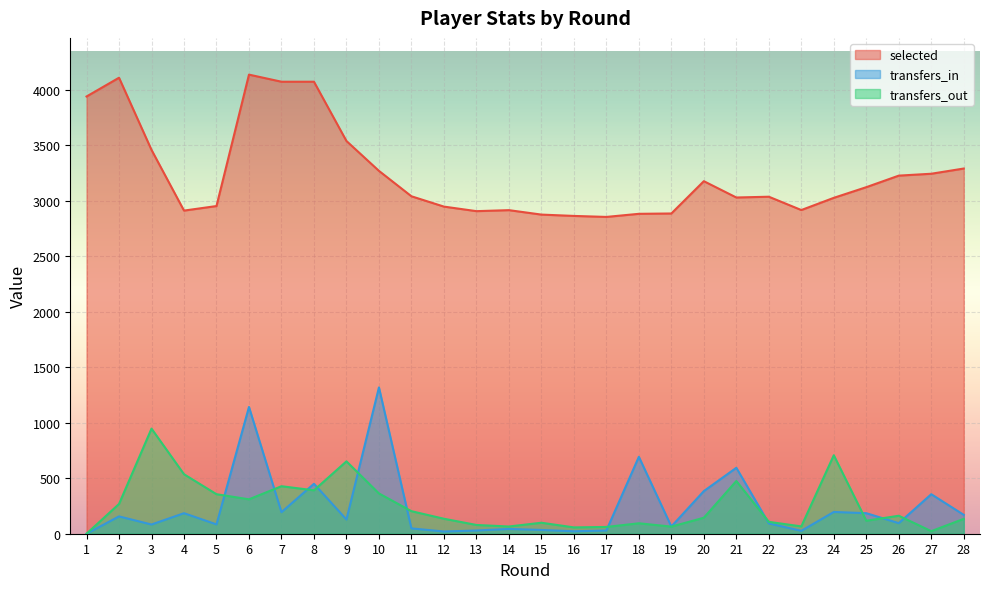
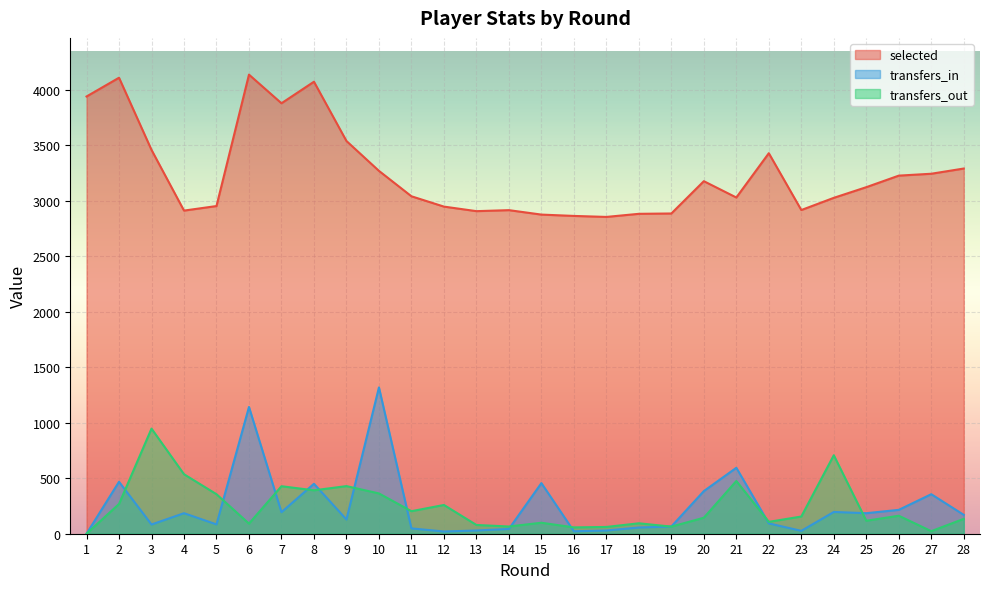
  {
    "selected": {
      "1": 3940,
      "2": 4110,
      "3": 3460,
      "4": 2910,
      "5": 2950,
      "6": 4140,
-     "7": 4070,
+     "7": 3880,
      "8": 4070,
      "9": 3540,
      "10": 3270,
      "11": 3040,
      "12": 2950,
      "13": 2910,
      "14": 2920,
      "15": 2880,
      "16": 2860,
      "17": 2850,
      "18": 2880,
      "19": 2890,
      "20": 3180,
      "21": 3030,
-     "22": 3040,
+     "22": 3430,
      "23": 2920,
      "24": 3030,
      "25": 3120,
      "26": 3230,
      "27": 3240,
      "28": 3290
    },
    "transfers_in": {
-     "2": 160,
+     "2": 470,
      "3": 80,
      "4": 190,
      "5": 80,
      "6": 1140,
      "7": 190,
      "8": 450,
      "9": 130,
      "10": 1320,
      "11": 50,
      "12": 20,
      "13": 30,
-     "15": 30,
+     "15": 460,
      "16": 20,
      "17": 30,
-     "18": 690,
+     "18": 60,
      "20": 380,
      "21": 590,
      "23": 30,
      "24": 200,
      "25": 190,
-     "26": 100,
+     "26": 220,
      "27": 360,
      "28": 170
    },
    "transfers_out": {
      "2": 270,
      "3": 950,
      "4": 540,
      "5": 360,
-     "6": 310,
+     "6": 90,
      "7": 430,
      "8": 390,
-     "9": 650,
+     "9": 430,
      "10": 360,
      "11": 200,
-     "12": 140,
+     "12": 260,
      "13": 80,
      "15": 100,
      "16": 60,
      "17": 60,
      "18": 90,
      "20": 140,
      "21": 480,
-     "23": 70,
+     "23": 160,
      "24": 710,
      "25": 120,
      "26": 160,
      "27": 20,
      "28": 130
    }
  }
